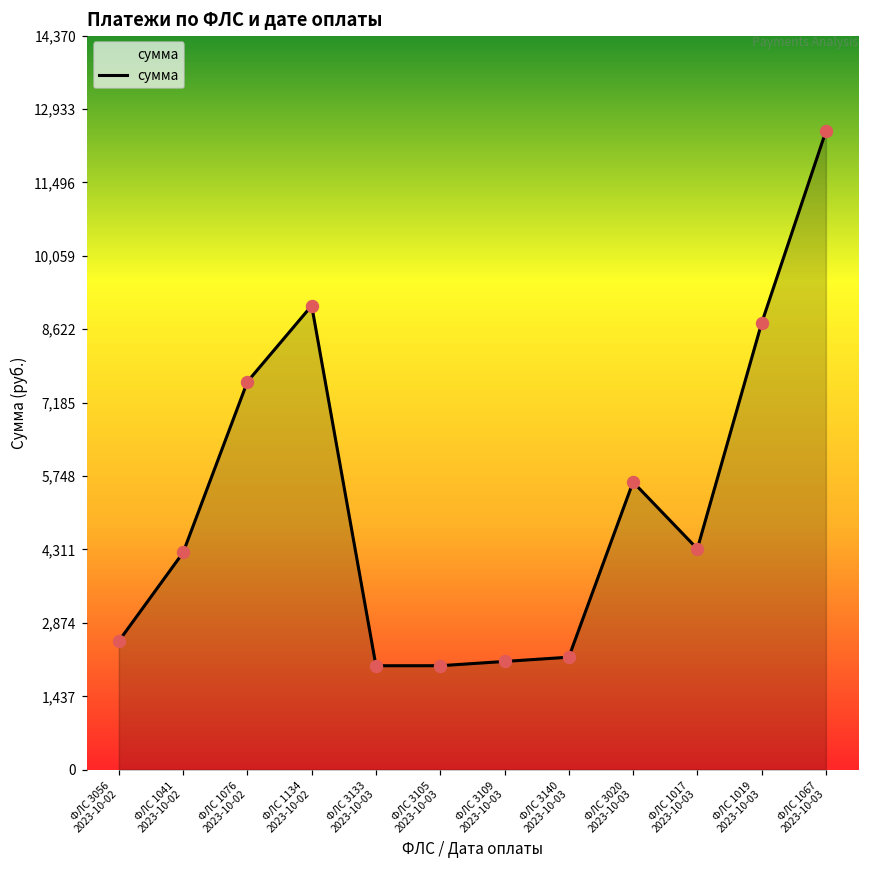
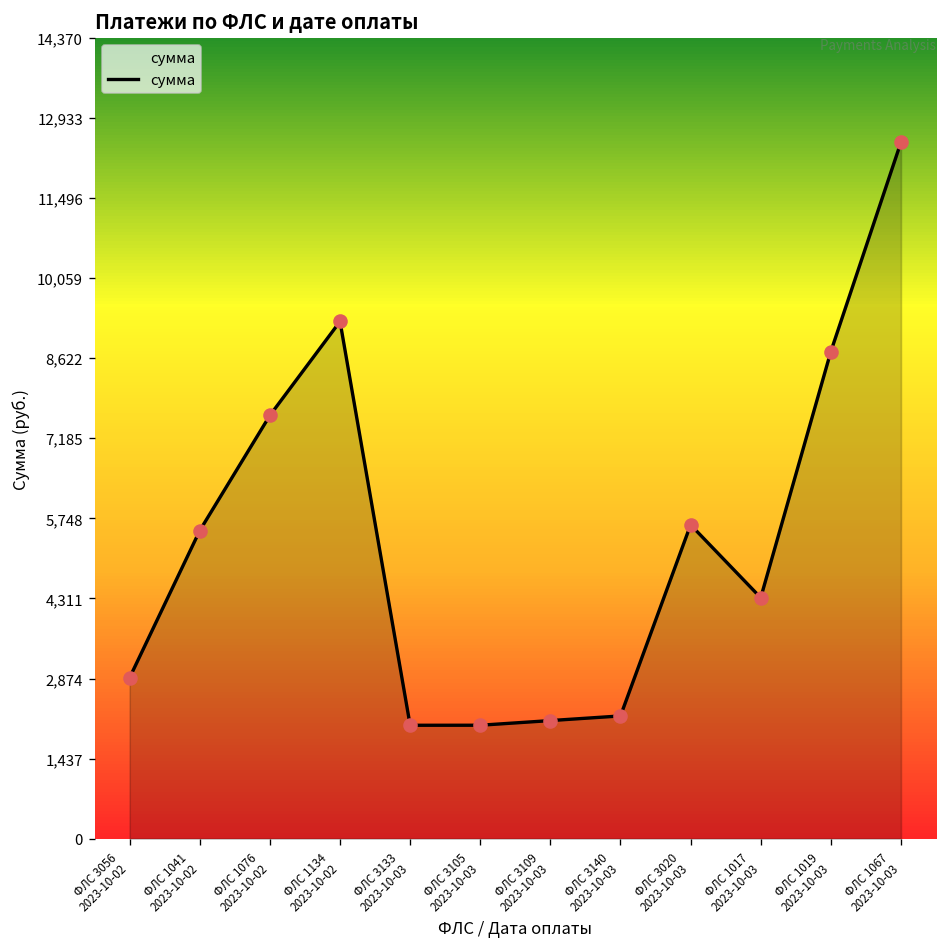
  {
-   "ФЛС 3056 2023-10-02": "2,500",
-   "ФЛС 1041 2023-10-02": "4,300",
+   "ФЛС 3056 2023-10-02": "2,900",
+   "ФЛС 1041 2023-10-02": "5,500",
    "ФЛС 1076 2023-10-02": "7,600",
-   "ФЛС 1134 2023-10-02": "9,100",
+   "ФЛС 1134 2023-10-02": "9,300",
    "ФЛС 3133 2023-10-03": "2,000",
    "ФЛС 3105 2023-10-03": "2,000",
    "ФЛС 3109 2023-10-03": "2,100",
    "ФЛС 3140 2023-10-03": "2,200",
    "ФЛС 3020 2023-10-03": "5,600",
    "ФЛС 1017 2023-10-03": "4,300",
    "ФЛС 1019 2023-10-03": "8,700",
    "ФЛС 1067 2023-10-03": "12,500"
  }
